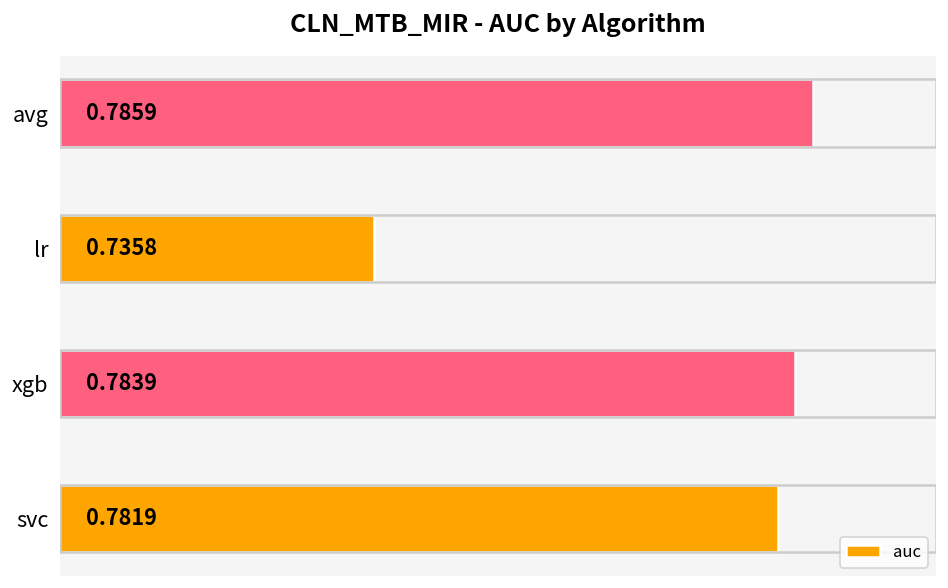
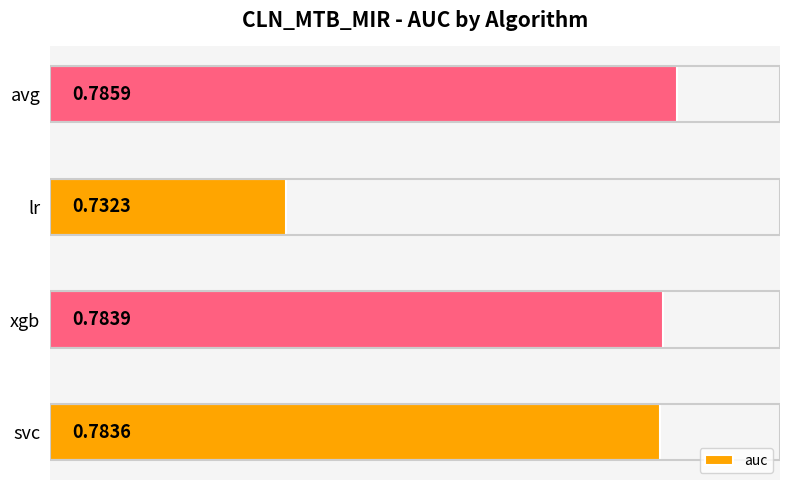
  {
    "avg": 0.7859,
-   "lr": 0.7358,
+   "lr": 0.7323,
    "xgb": 0.7839,
-   "svc": 0.7819
+   "svc": 0.7836
  }
